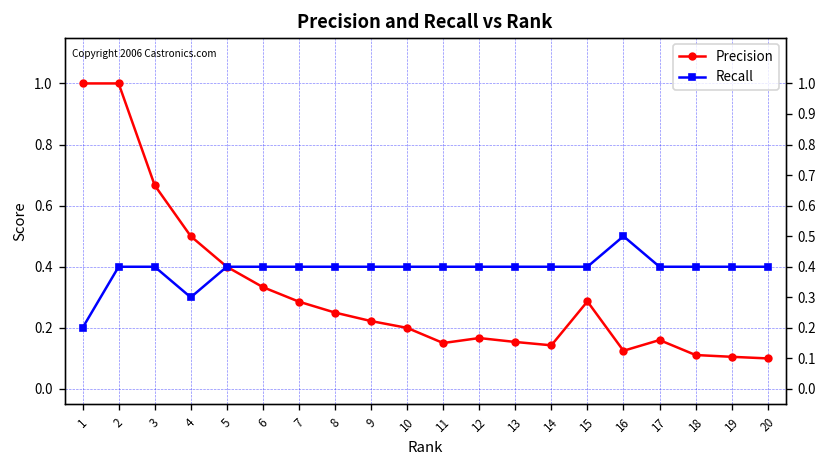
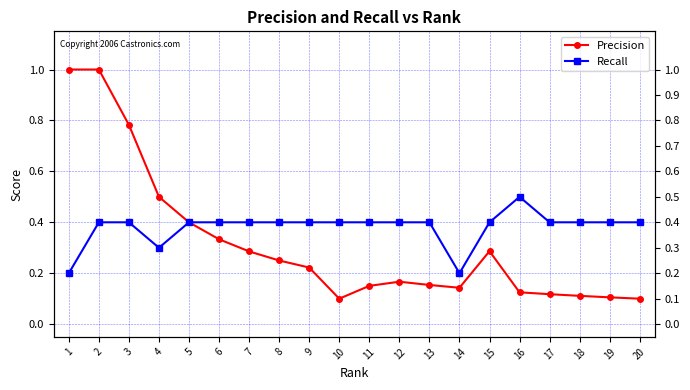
  {
    "Precision": {
-     "3": 0.67,
+     "3": 0.78,
      "4": 0.50,
      "6": 0.33,
      "7": 0.29,
      "8": 0.25,
      "9": 0.22,
-     "10": 0.2,
+     "10": 0.1,
      "11": 0.15,
      "12": 0.17,
      "13": 0.15,
      "14": 0.14,
      "15": 0.29,
      "16": 0.13,
-     "17": 0.16,
+     "17": 0.12,
      "18": 0.11,
      "19": 0.11,
      "20": 0.10
    },
    "Recall": {
      "1": 0.2,
      "2": 0.4,
      "3": 0.4,
      "4": 0.3,
      "6": 0.4,
      "7": 0.4,
      "8": 0.4,
      "9": 0.4,
      "10": 0.4,
      "11": 0.4,
      "12": 0.4,
      "13": 0.4,
-     "14": 0.4,
+     "14": 0.2,
      "15": 0.4,
      "16": 0.5,
      "17": 0.4,
      "18": 0.4,
      "19": 0.4,
      "20": 0.4
    }
  }
